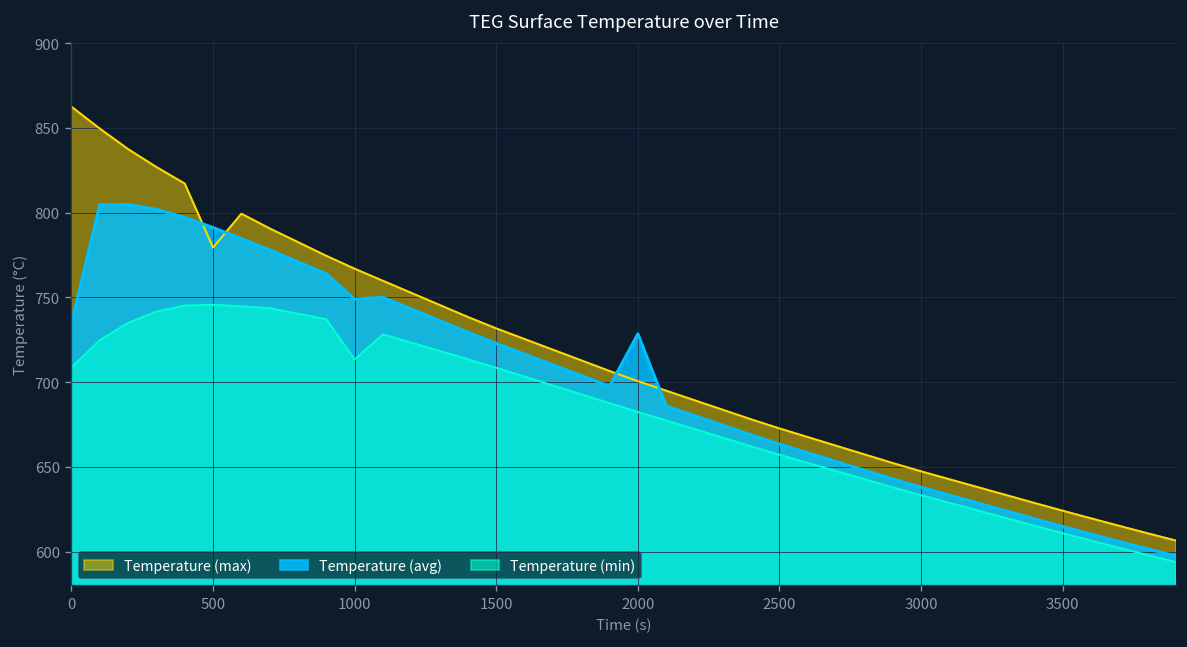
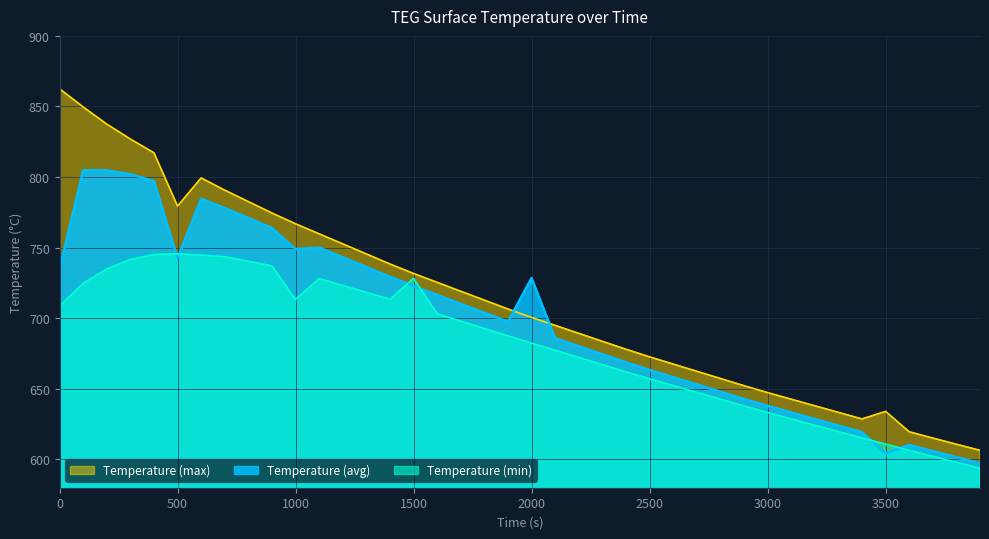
  {
    "Temperature (max)": {
      "0": 863,
      "500": 779,
      "1000": 767,
      "1500": 732,
      "2000": 701,
      "2500": 673,
      "3000": 647,
-     "3500": 624
+     "3500": 634
    },
    "Temperature (avg)": {
      "0": 735,
-     "500": 791,
+     "500": 743,
      "1000": 749,
      "1500": 723,
      "2000": 728,
      "2500": 663,
      "3000": 638,
-     "3500": 615
+     "3500": 604
    },
    "Temperature (min)": {
      "0": 709,
      "500": 746,
      "1000": 713,
-     "1500": 708,
+     "1500": 728,
      "2000": 682,
      "2500": 657,
      "3000": 633,
      "3500": 611
    }
  }
